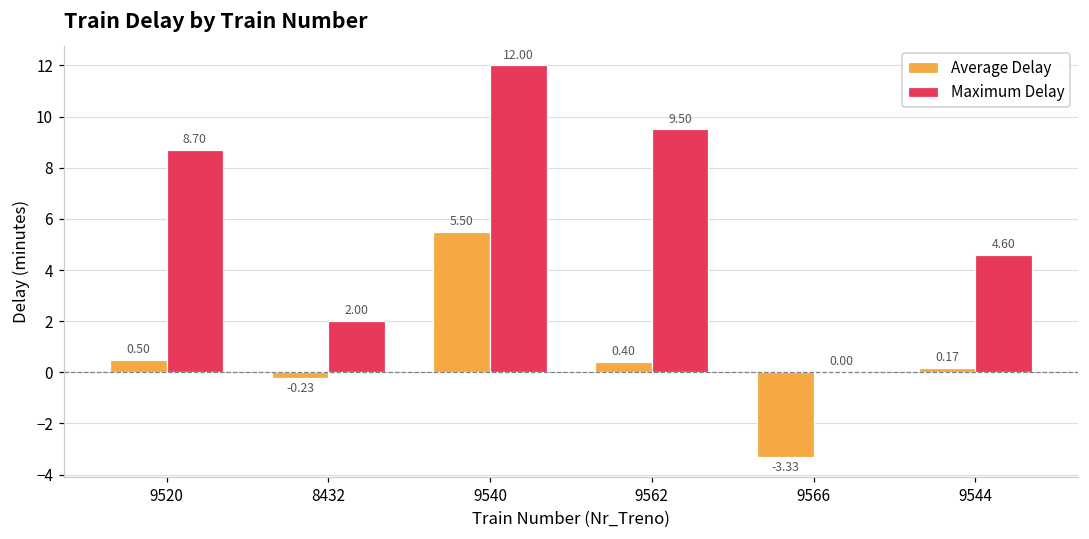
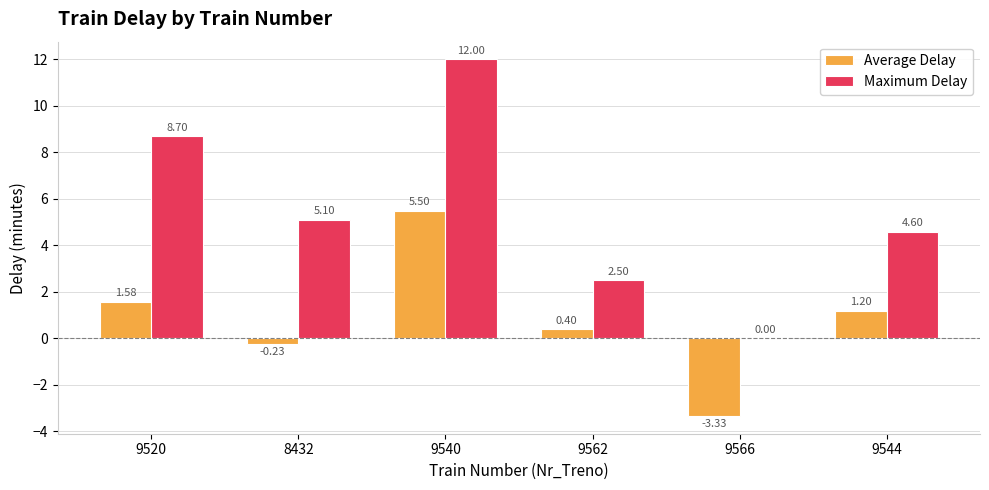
  {
    "Average Delay": {
-     "9520": 0.50,
+     "9520": 1.58,
      "8432": -0.23,
      "9540": 5.50,
      "9562": 0.40,
      "9566": -3.33,
-     "9544": 0.17
+     "9544": 1.20
    },
    "Maximum Delay": {
      "9520": 8.70,
-     "8432": 2.00,
+     "8432": 5.10,
      "9540": 12.00,
-     "9562": 9.50,
+     "9562": 2.50,
      "9566": 0.00,
      "9544": 4.60
    }
  }
